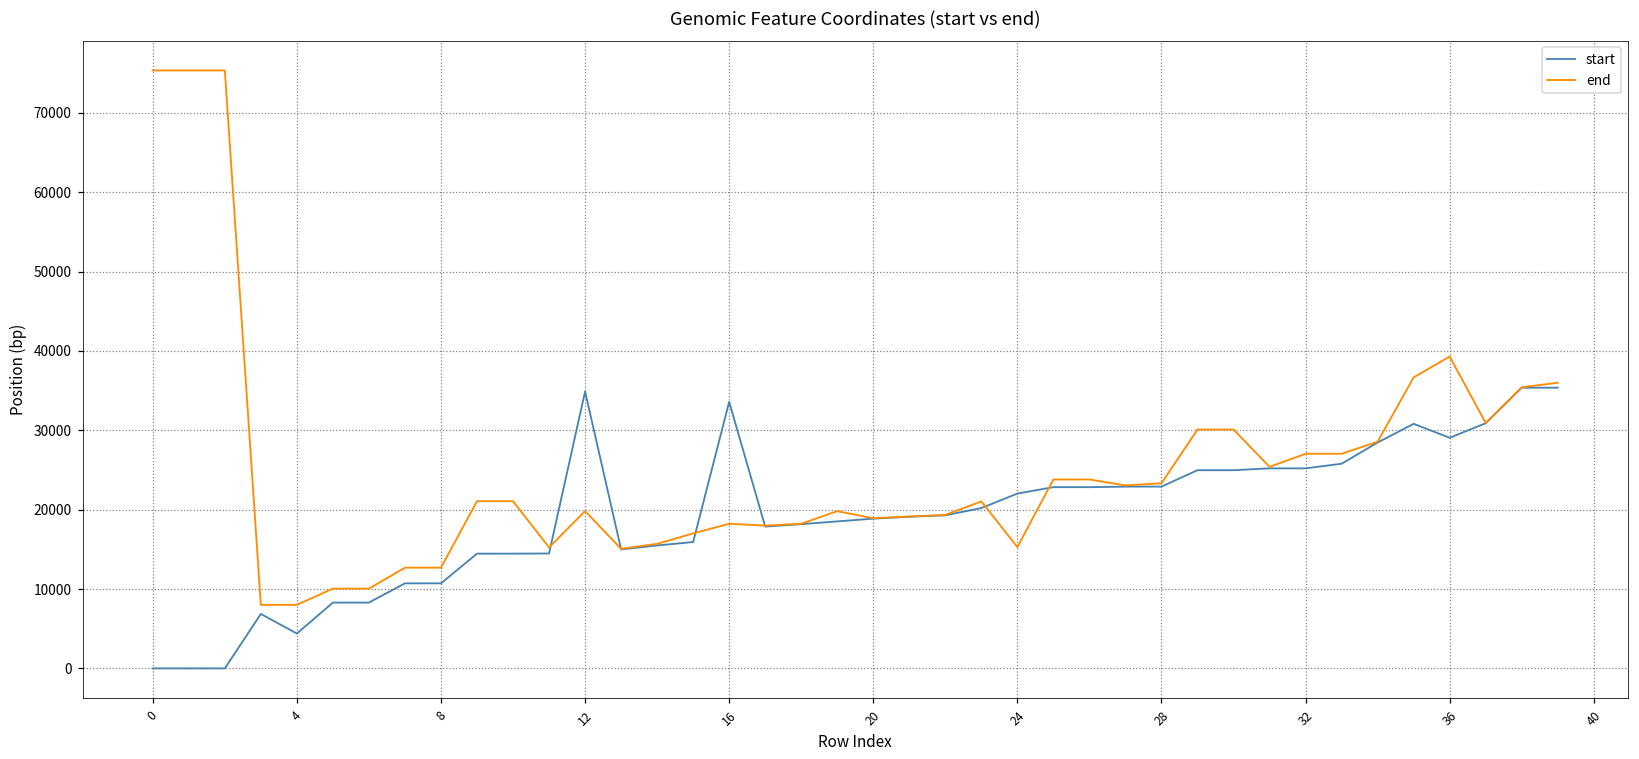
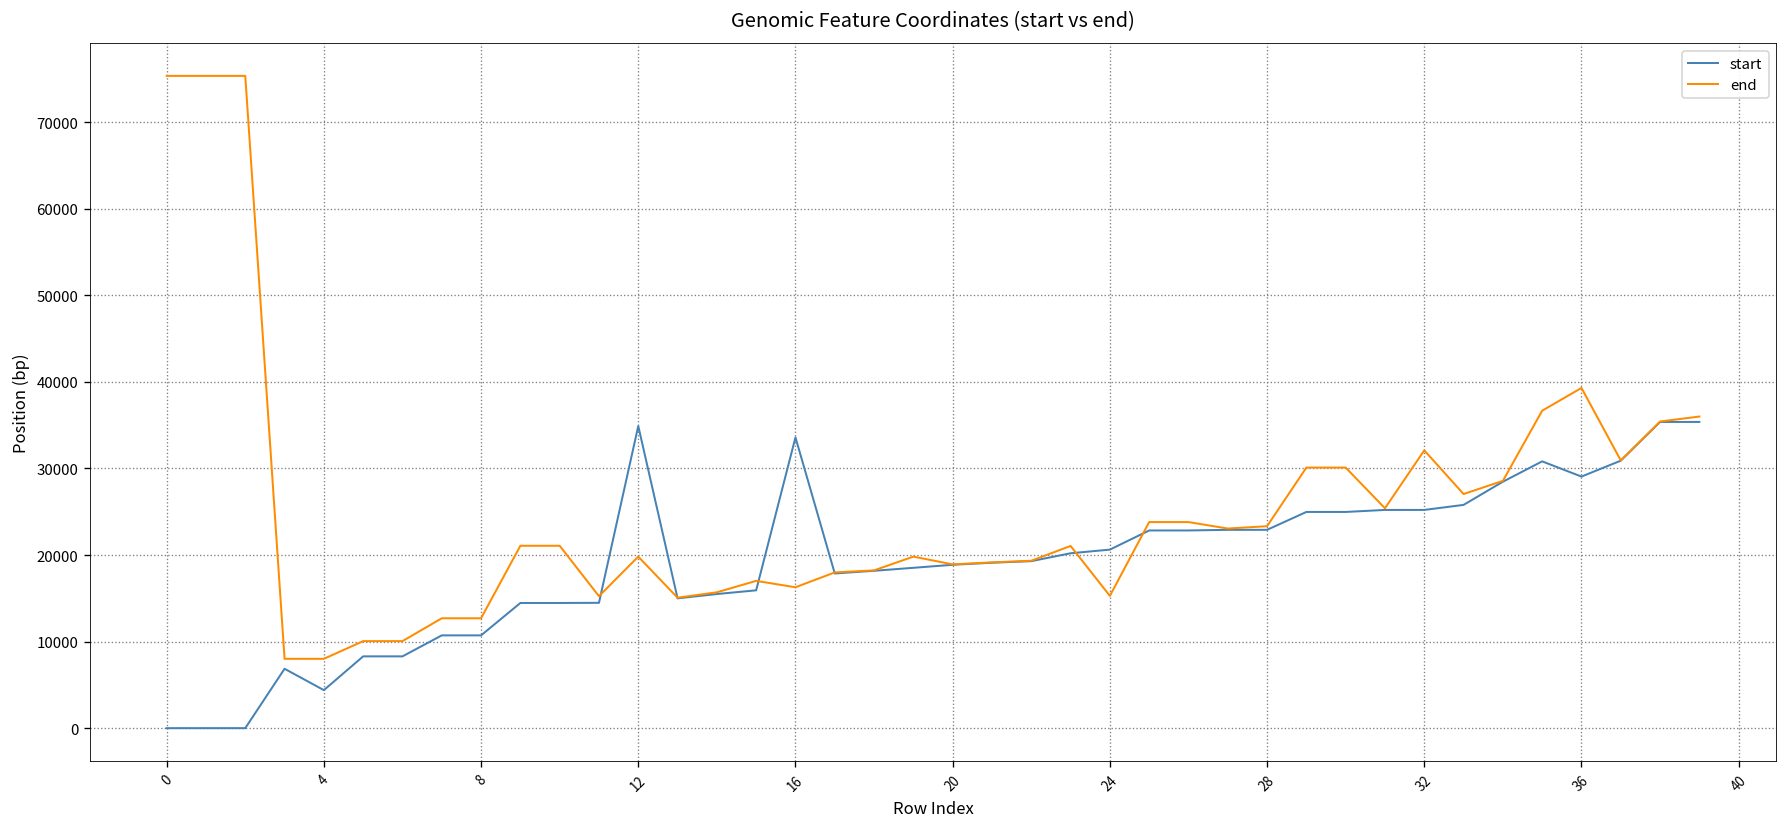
  {
    "start": {
      "0": 0,
      "4": 4000,
      "8": 11000,
      "12": 35000,
      "16": 34000,
-     "24": 22000,
+     "24": 21000,
      "28": 23000,
      "32": 25000,
      "36": 29000
    },
    "end": {
      "0": 75000,
      "4": 8000,
      "8": 13000,
      "12": 20000,
-     "16": 18000,
+     "16": 16000,
      "24": 15000,
      "28": 23000,
-     "32": 27000,
+     "32": 32000,
      "36": 39000
    }
  }
